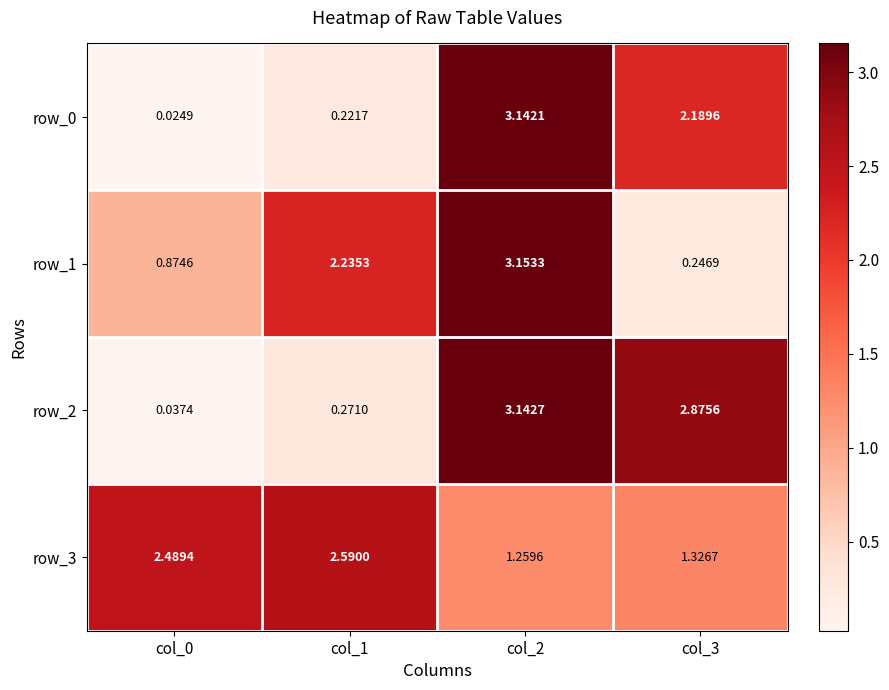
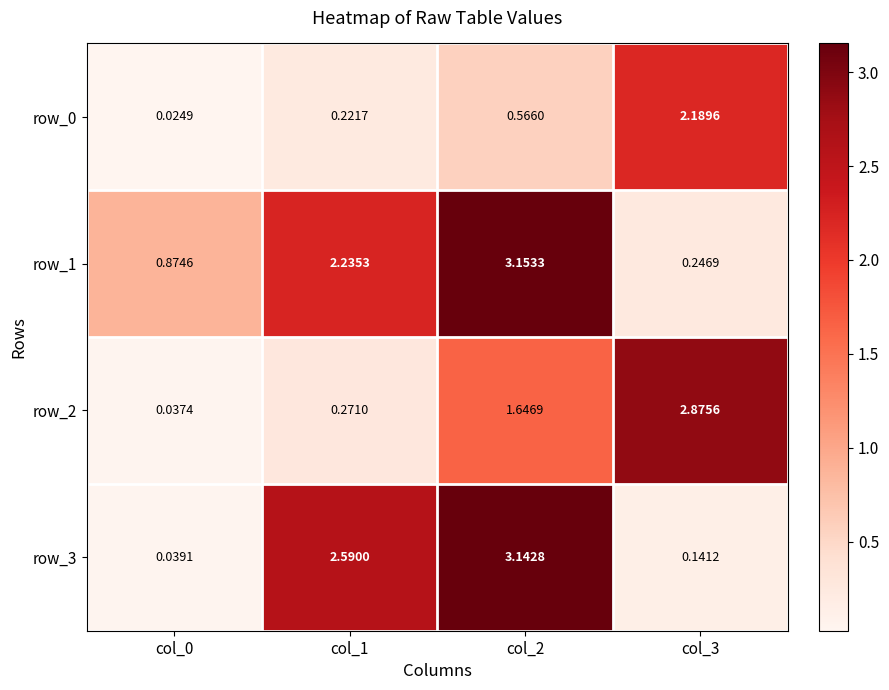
  {
    "row_0": {
      "col_0": 0.0249,
      "col_1": 0.2217,
-     "col_2": 3.1421,
+     "col_2": 0.5660,
      "col_3": 2.1896
    },
    "row_1": {
      "col_0": 0.8746,
      "col_1": 2.2353,
      "col_2": 3.1533,
      "col_3": 0.2469
    },
    "row_2": {
      "col_0": 0.0374,
      "col_1": 0.2710,
-     "col_2": 3.1427,
+     "col_2": 1.6469,
      "col_3": 2.8756
    },
    "row_3": {
-     "col_0": 2.4894,
+     "col_0": 0.0391,
      "col_1": 2.5900,
-     "col_2": 1.2596,
-     "col_3": 1.3267
+     "col_2": 3.1428,
+     "col_3": 0.1412
    }
  }
